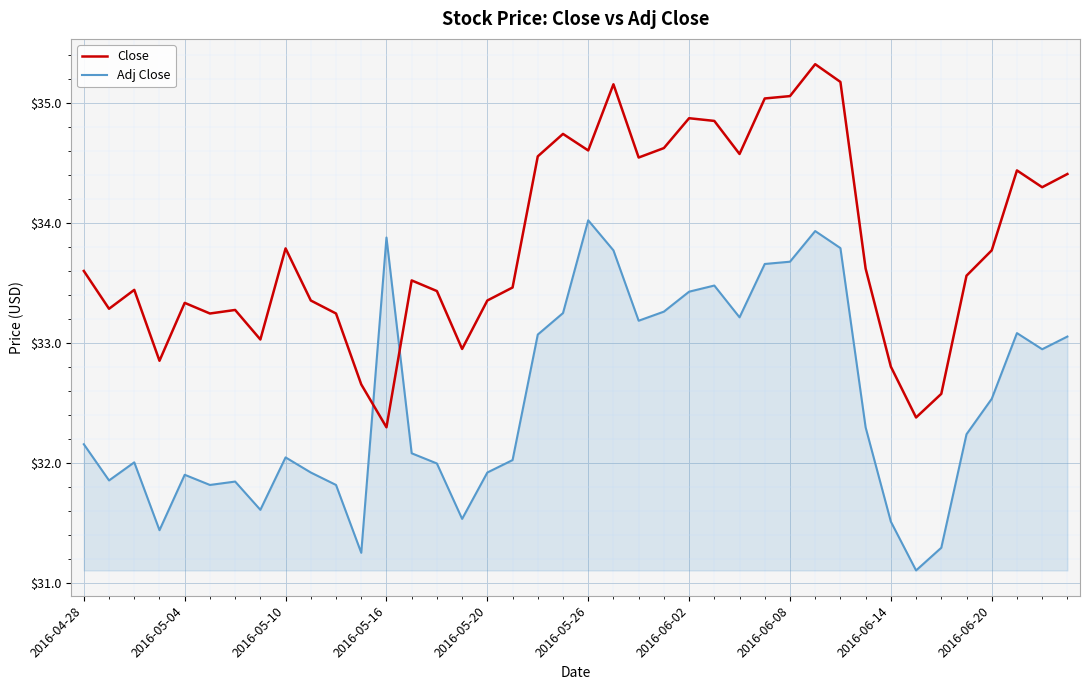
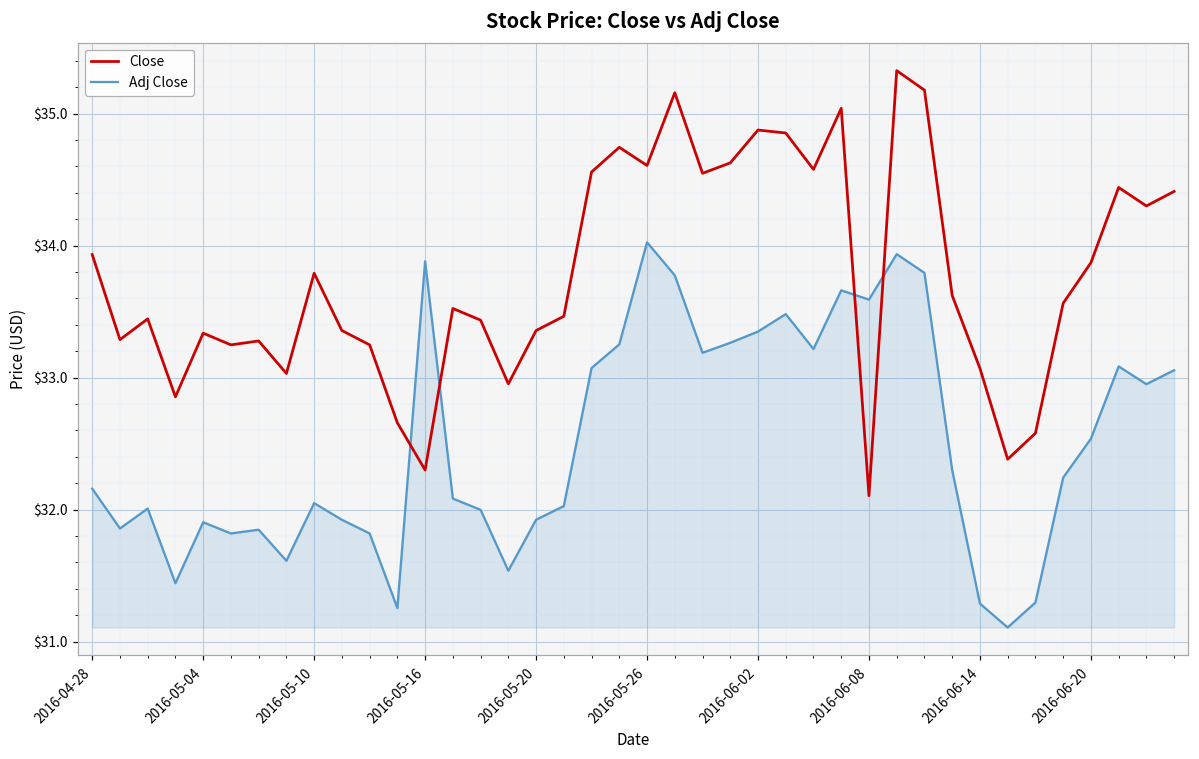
  {
    "Close": {
-     "2016-04-28": "$33.60",
+     "2016-04-28": "$33.93",
      "2016-05-04": "$33.34",
      "2016-05-10": "$33.79",
      "2016-05-16": "$32.30",
      "2016-05-20": "$33.36",
      "2016-05-26": "$34.61",
      "2016-06-02": "$34.87",
-     "2016-06-08": "$35.06",
-     "2016-06-14": "$32.81",
-     "2016-06-20": "$33.77"
+     "2016-06-08": "$32.11",
+     "2016-06-14": "$33.07",
+     "2016-06-20": "$33.87"
    },
    "Adj Close": {
      "2016-04-28": "$32.16",
      "2016-05-04": "$31.90",
      "2016-05-10": "$32.05",
      "2016-05-16": "$33.88",
      "2016-05-20": "$31.92",
      "2016-05-26": "$34.02",
-     "2016-06-02": "$33.43",
-     "2016-06-08": "$33.68",
-     "2016-06-14": "$31.51",
+     "2016-06-02": "$33.35",
+     "2016-06-08": "$33.59",
+     "2016-06-14": "$31.29",
      "2016-06-20": "$32.54"
    }
  }
